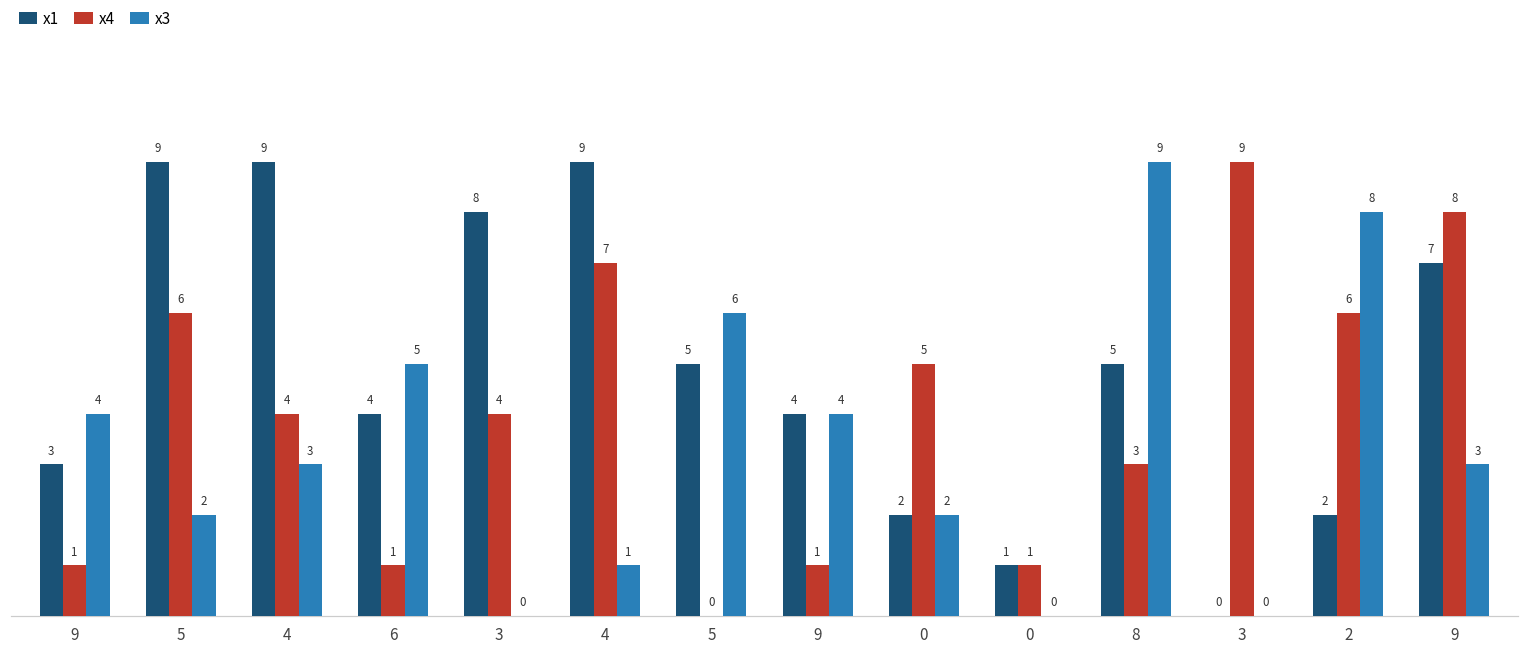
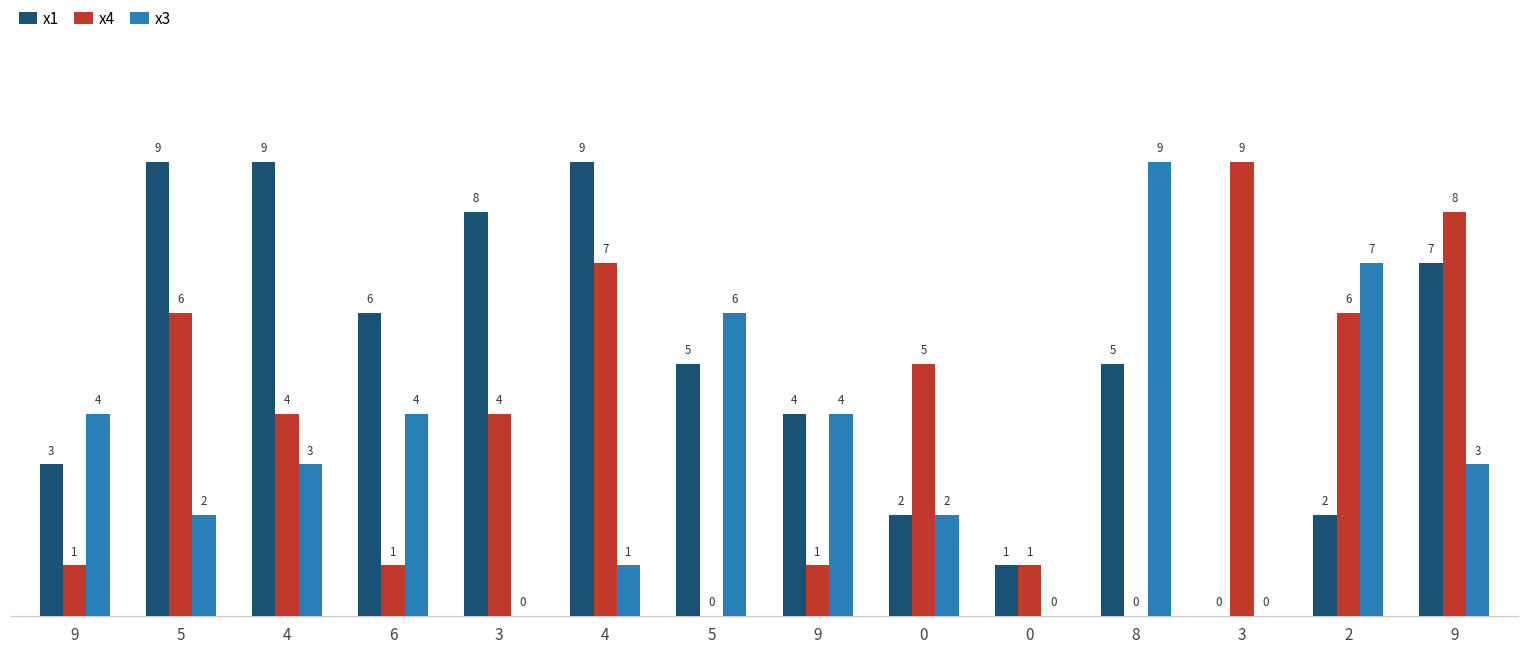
  {
    "x1": {
-     "6": 4,
+     "6": 6,
      "8": 5,
      "2": 2
    },
    "x4": {
      "6": 1,
-     "8": 3,
+     "8": 0,
      "2": 6
    },
    "x3": {
-     "6": 5,
+     "6": 4,
      "8": 9,
-     "2": 8
+     "2": 7
    }
  }
